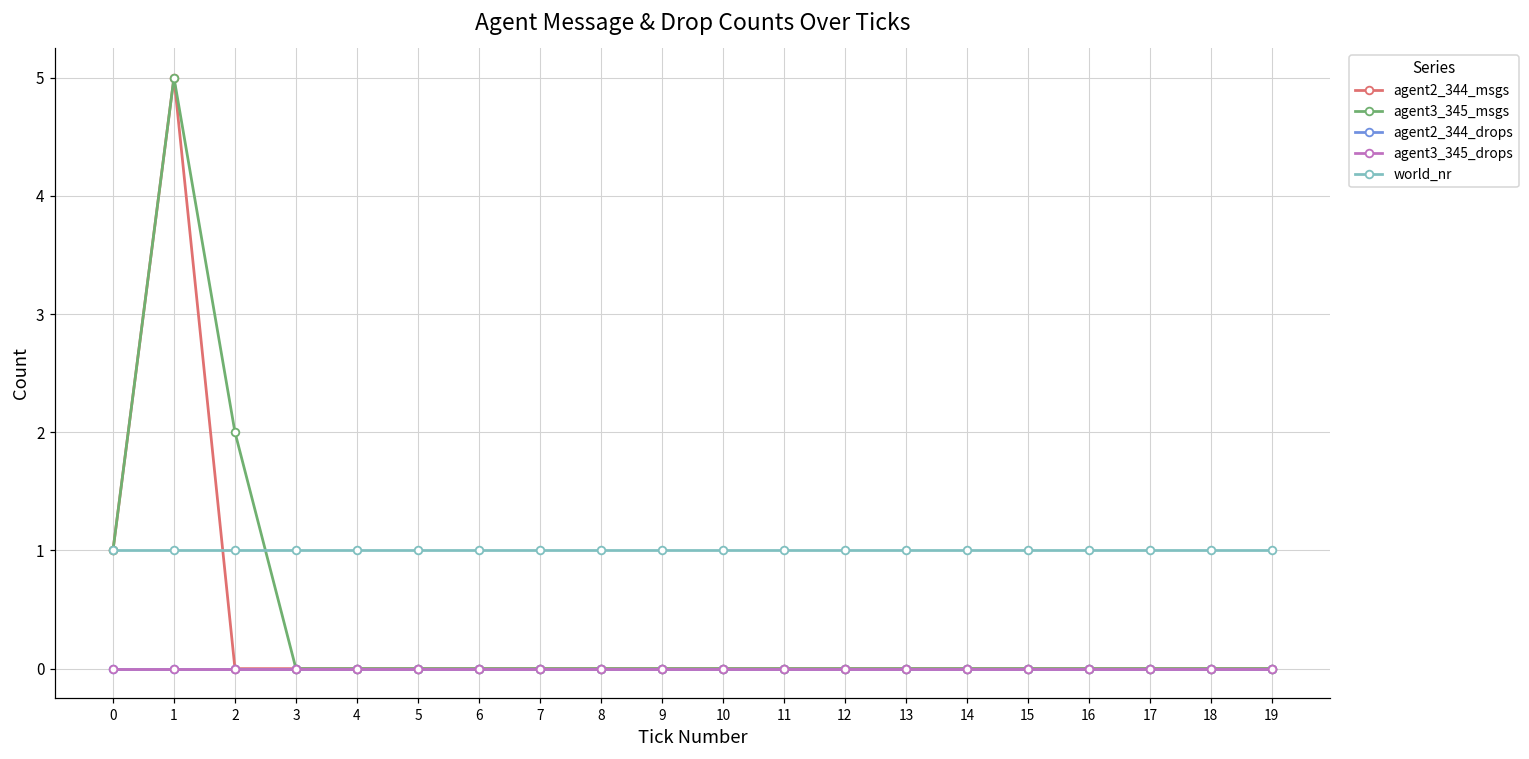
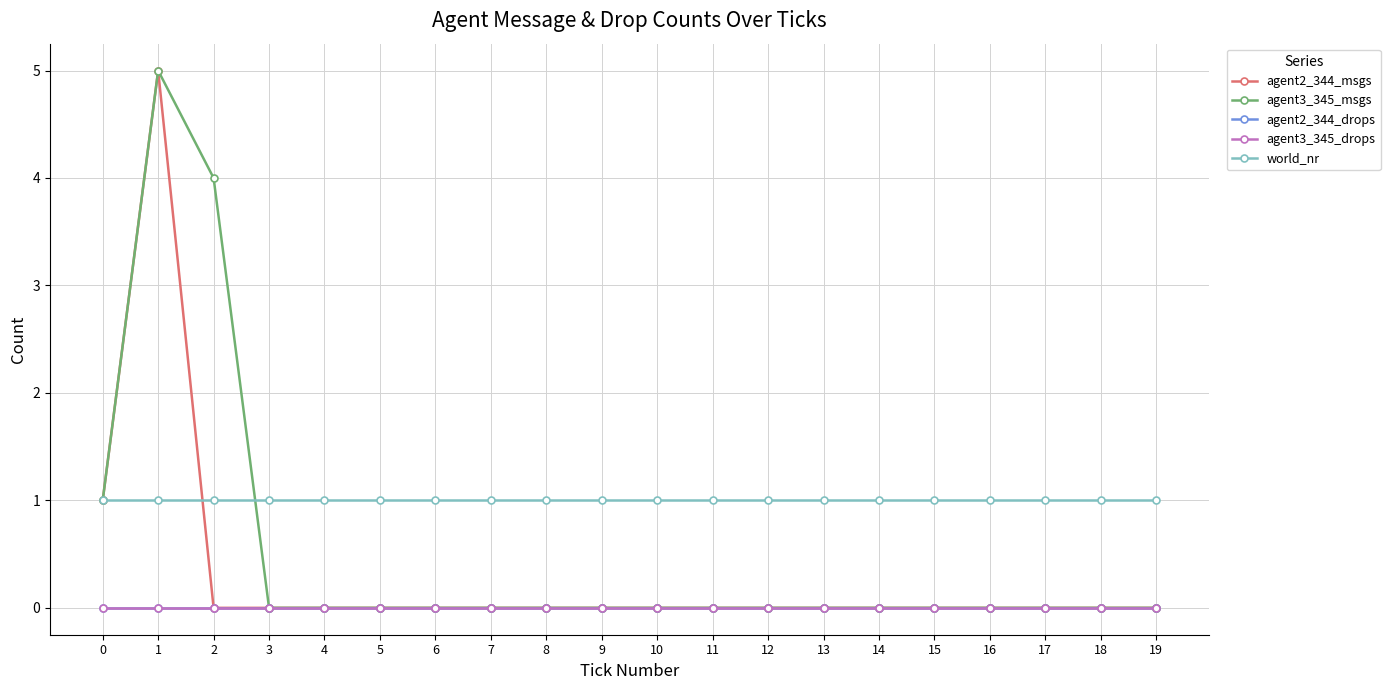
  {
    "agent3_345_msgs": {
-     "2": 2
+     "2": 4
    },
    "agent3_345_drops": {
      "0": 0,
      "1": 0
    },
    "world_nr": {
      "1": 1,
      "2": 1,
      "3": 1,
      "4": 1,
      "5": 1,
      "6": 1,
      "7": 1,
      "8": 1,
      "9": 1,
      "10": 1,
      "11": 1,
      "12": 1,
      "13": 1,
      "14": 1,
      "15": 1,
      "16": 1,
      "17": 1,
      "18": 1,
      "19": 1
    }
  }
